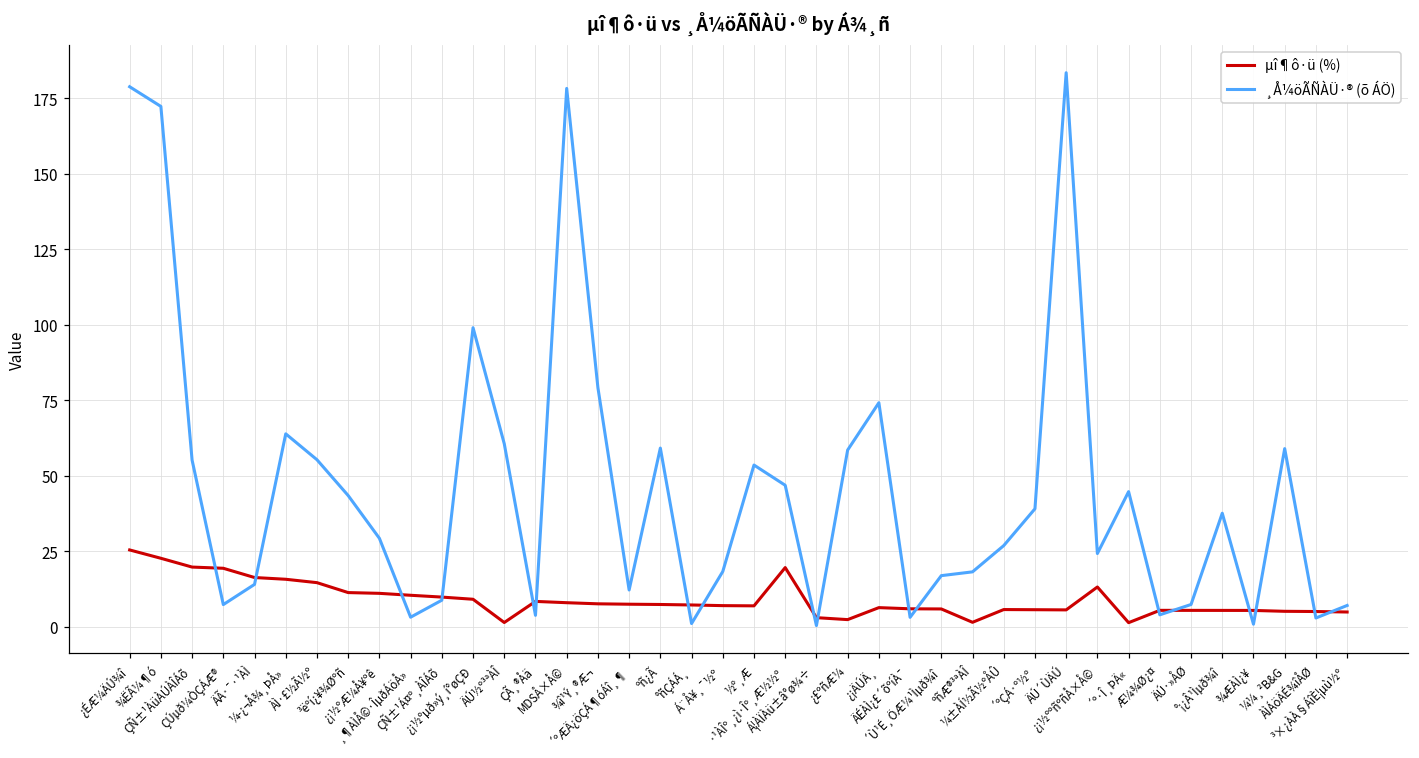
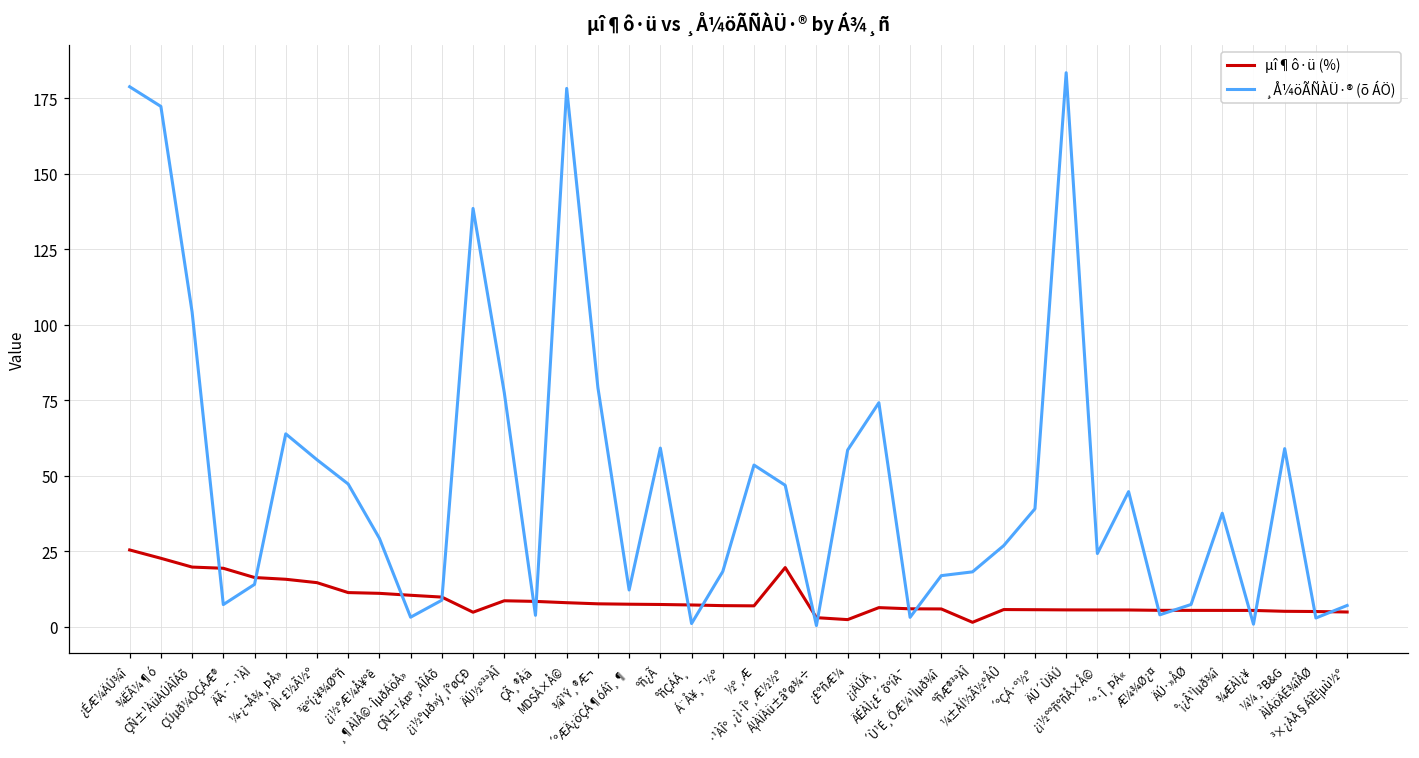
  {
    "µî¶ô·ü (%)": {
      "¿ÉÆ¼ÄÚ¾î": 25,
      "¾ËÃ¼¶ó": 23,
      "ÇÑ±¹ÀüÀÚÀÎÁõ": 20,
      "ÇÚµð¼ÒÇÁÆ®": 19,
      "ÄÃ·¯·¹ÀÌ": 16,
      "¼­¿¬Å¾¸ÞÅ»": 16,
      "ÀÌ·£½Ã½º": 15,
      "³ëºí¿¥¾Øºñ": 11,
      "¿¡½ºÆ¼Å¥ºê": 11,
      "¸¶ÀÌÅ©·ÎµðÁöÅ»": 10,
      "ÇÑ±¹Á¤º¸ÀÎÁõ": 10,
-     "¿¡½ºµð»ý¸í°øÇÐ": 9,
-     "ÄÚ½º³ªÀÎ": 1,
+     "¿¡½ºµð»ý¸í°øÇÐ": 5,
+     "ÄÚ½º³ªÀÎ": 9,
      "ÇÃ¸®Åä": 8,
      "MDSÅ×Å©": 8,
      "¾î¹Ý¸®Æ¬": 8,
      "´ºÆÄ¿öÇÁ¶óÁî¸¶": 8,
      "ºñ¿Ã": 7,
      "°ñÇÁÁ¸": 7,
      "Á¨Å¥¸¯½º": 7,
      "½º¸Æ": 7,
      "·¹ÀÎº¸¿ì·Îº¸Æ½½º": 20,
      "Á¦ÀÏÀü±â°ø¾÷": 3,
      "¿£ºñÆ¼": 2,
      "¿¡ÄÚÄ¸": 6,
      "ÄÉÀÌ¿£´õºíÀ¯": 6,
      "´Ù¹É¸ÖÆ¼¹Ìµð¾î": 6,
      "ºñÆ®³ªÀÎ": 2,
      "¼±ÀÍ½Ã½ºÅÛ": 6,
      "´ºÇÁ·º½º": 6,
      "ÄÚ´ÙÄÚ": 6,
-     "¿¡½ººñºñÅ×Å©": 13,
-     "´º·Î¸ÞÄ«": 1,
+     "¿¡½ººñºñÅ×Å©": 6,
+     "´º·Î¸ÞÄ«": 6,
      "Æ¼¾Ø¿¤": 5,
      "ÄÚ·»ÅØ": 5,
      "°¡¿Â¹Ìµð¾î": 5,
      "¾ÆÀÌ¿¥": 5,
      "¼¼¸²B&G": 5,
      "ÀÌÁöÄÉ¾îÅØ": 5,
      "³×¿ÀÀ§ÁîÈ¦µù½º": 5
    },
    "¸Å¼öÃÑÀÜ·® (õ ÁÖ)": {
      "¿ÉÆ¼ÄÚ¾î": 179,
      "¾ËÃ¼¶ó": 172,
-     "ÇÑ±¹ÀüÀÚÀÎÁõ": 55,
+     "ÇÑ±¹ÀüÀÚÀÎÁõ": 104,
      "ÇÚµð¼ÒÇÁÆ®": 7,
      "ÄÃ·¯·¹ÀÌ": 14,
      "¼­¿¬Å¾¸ÞÅ»": 64,
      "ÀÌ·£½Ã½º": 55,
-     "³ëºí¿¥¾Øºñ": 43,
+     "³ëºí¿¥¾Øºñ": 47,
      "¿¡½ºÆ¼Å¥ºê": 29,
      "¸¶ÀÌÅ©·ÎµðÁöÅ»": 3,
      "ÇÑ±¹Á¤º¸ÀÎÁõ": 9,
-     "¿¡½ºµð»ý¸í°øÇÐ": 99,
-     "ÄÚ½º³ªÀÎ": 61,
+     "¿¡½ºµð»ý¸í°øÇÐ": 139,
+     "ÄÚ½º³ªÀÎ": 78,
      "ÇÃ¸®Åä": 4,
      "MDSÅ×Å©": 178,
      "¾î¹Ý¸®Æ¬": 79,
      "´ºÆÄ¿öÇÁ¶óÁî¸¶": 12,
      "ºñ¿Ã": 59,
      "°ñÇÁÁ¸": 1,
      "Á¨Å¥¸¯½º": 18,
      "½º¸Æ": 54,
      "·¹ÀÎº¸¿ì·Îº¸Æ½½º": 47,
      "Á¦ÀÏÀü±â°ø¾÷": 0,
      "¿£ºñÆ¼": 59,
      "¿¡ÄÚÄ¸": 74,
      "ÄÉÀÌ¿£´õºíÀ¯": 3,
      "´Ù¹É¸ÖÆ¼¹Ìµð¾î": 17,
      "ºñÆ®³ªÀÎ": 18,
      "¼±ÀÍ½Ã½ºÅÛ": 27,
      "´ºÇÁ·º½º": 39,
      "ÄÚ´ÙÄÚ": 184,
      "¿¡½ººñºñÅ×Å©": 24,
      "´º·Î¸ÞÄ«": 45,
      "Æ¼¾Ø¿¤": 4,
      "ÄÚ·»ÅØ": 7,
      "°¡¿Â¹Ìµð¾î": 38,
      "¾ÆÀÌ¿¥": 1,
      "¼¼¸²B&G": 59,
      "ÀÌÁöÄÉ¾îÅØ": 3,
      "³×¿ÀÀ§ÁîÈ¦µù½º": 7
    }
  }
